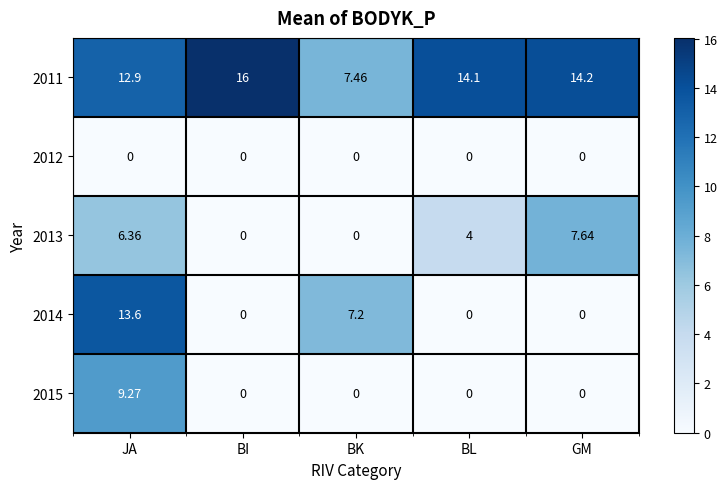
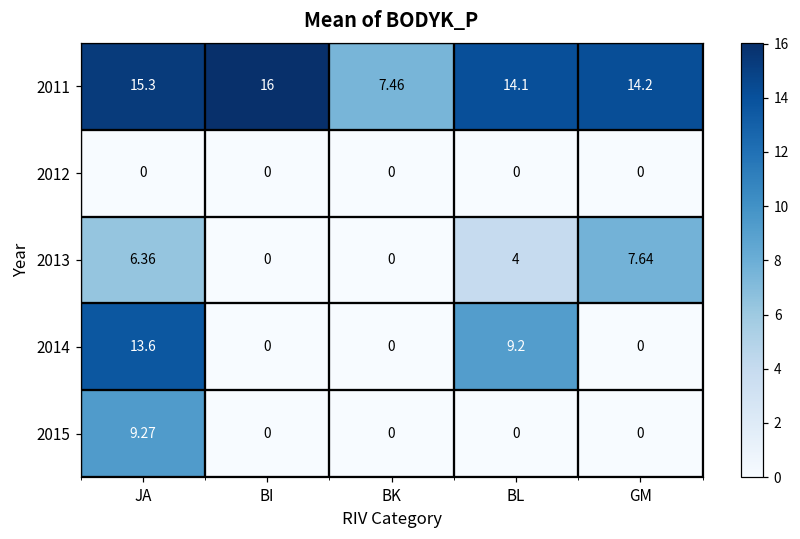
  {
    "2011": {
-     "JA": 12.9,
+     "JA": 15.3,
      "BI": 16,
      "BK": 7.46,
      "BL": 14.1,
      "GM": 14.2
    },
    "2012": {
      "JA": 0,
      "BI": 0,
      "BK": 0,
      "BL": 0,
      "GM": 0
    },
    "2013": {
      "JA": 6.36,
      "BI": 0,
      "BK": 0,
      "BL": 4,
      "GM": 7.64
    },
    "2014": {
      "JA": 13.6,
      "BI": 0,
-     "BK": 7.2,
-     "BL": 0,
+     "BK": 0,
+     "BL": 9.2,
      "GM": 0
    },
    "2015": {
      "JA": 9.27,
      "BI": 0,
      "BK": 0,
      "BL": 0,
      "GM": 0
    }
  }
